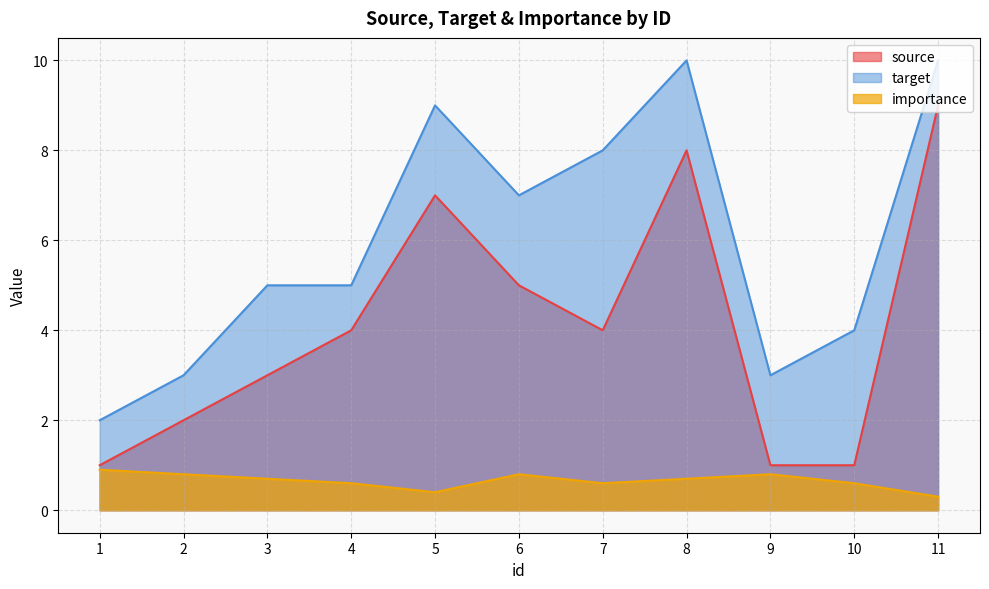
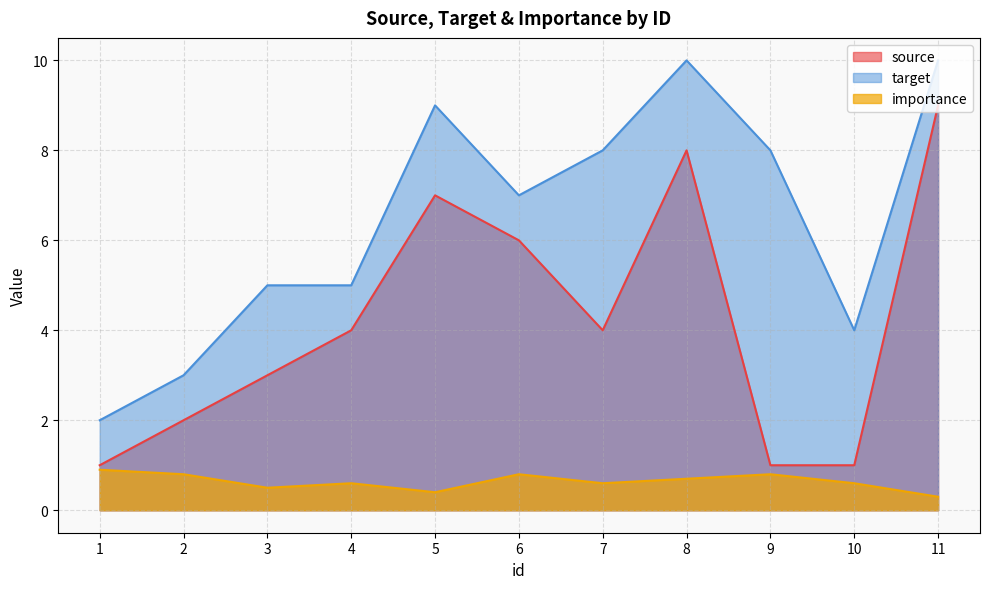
  {
    "source": {
      "1": 1,
      "2": 2,
      "3": 3,
      "4": 4,
      "5": 7,
-     "6": 5,
+     "6": 6,
      "7": 4,
      "8": 8,
      "9": 1,
      "10": 1
    },
    "target": {
      "1": 2,
      "2": 3,
      "3": 5,
      "4": 5,
      "5": 9,
      "6": 7,
      "7": 8,
      "8": 10,
-     "9": 3,
+     "9": 8,
      "10": 4
    },
    "importance": {
      "1": 0.9,
      "2": 0.8,
-     "3": 0.7,
+     "3": 0.5,
      "4": 0.6,
      "5": 0.4,
      "6": 0.8,
      "7": 0.6,
      "8": 0.7,
      "9": 0.8,
      "10": 0.6,
      "11": 0.3
    }
  }
